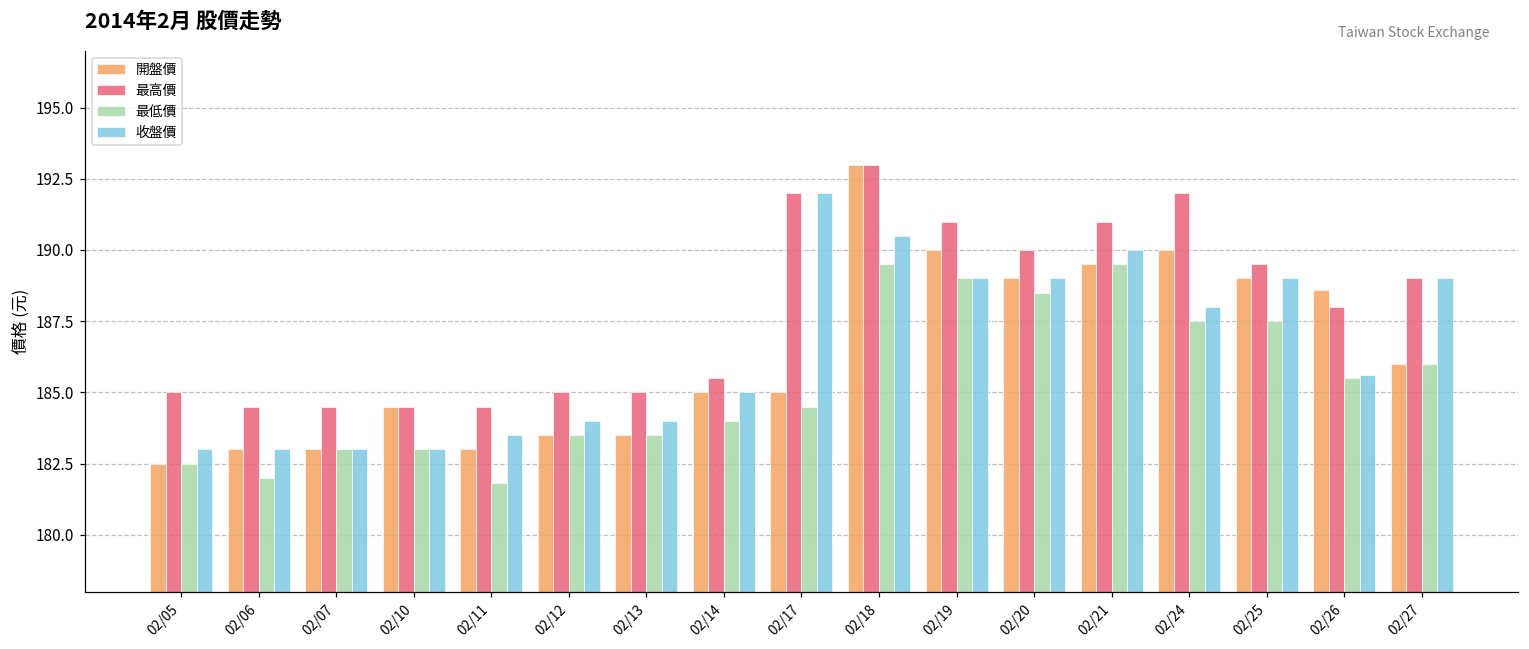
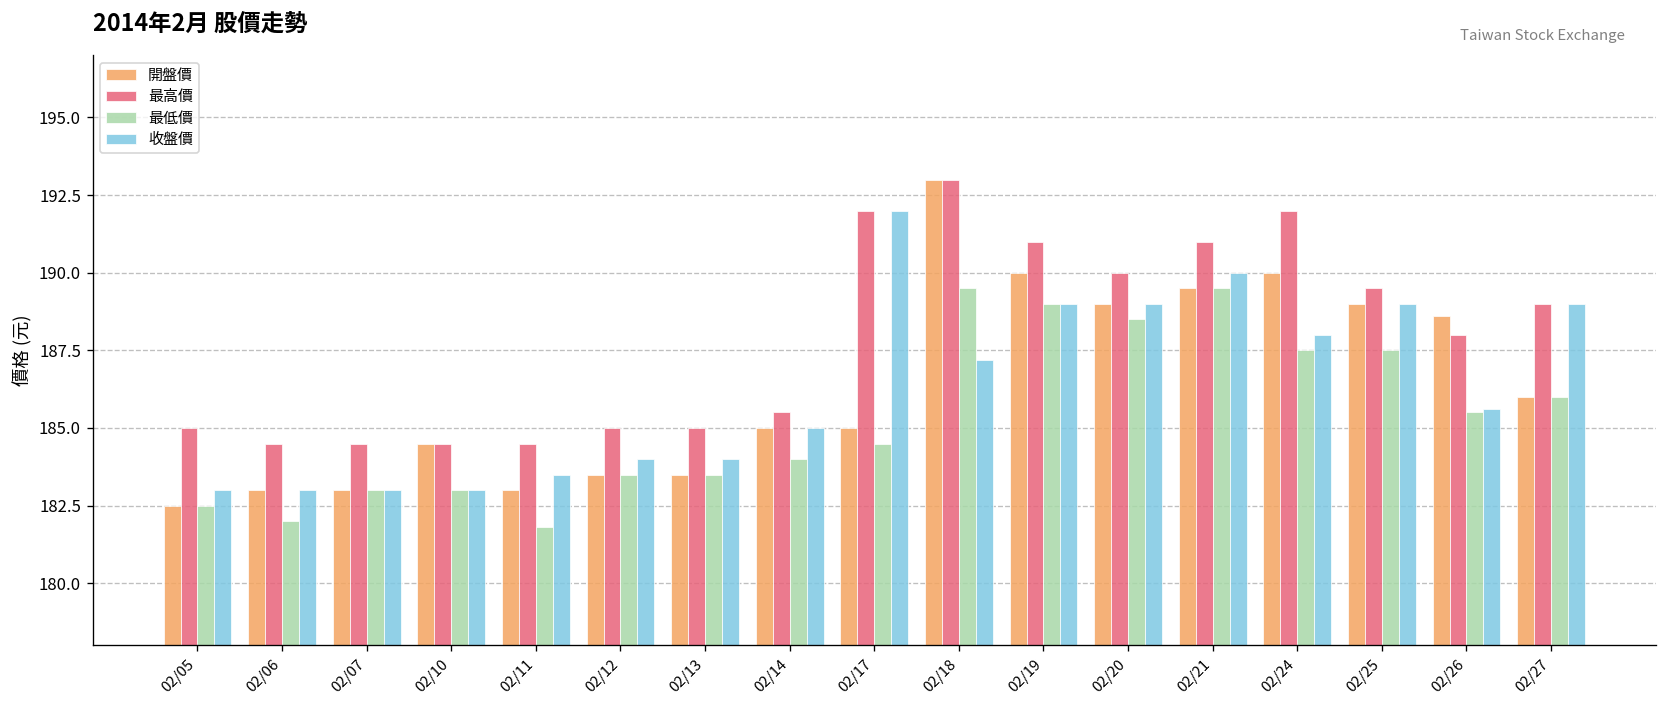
  {
    "開盤價": {
      "02/05": 182.5,
      "02/06": 183.0,
      "02/07": 183.0,
      "02/10": 184.5,
      "02/11": 183.0,
      "02/12": 183.5,
      "02/13": 183.5,
      "02/14": 185.0,
      "02/17": 185.0,
      "02/18": 193.0,
      "02/19": 190.0,
      "02/20": 189.0,
      "02/21": 189.5,
      "02/24": 190.0,
      "02/25": 189.0,
      "02/26": 188.6,
      "02/27": 186.0
    },
    "最高價": {
      "02/05": 185.0,
      "02/06": 184.5,
      "02/07": 184.5,
      "02/10": 184.5,
      "02/11": 184.5,
      "02/12": 185.0,
      "02/13": 185.0,
      "02/14": 185.5,
      "02/17": 192.0,
      "02/18": 193.0,
      "02/19": 191.0,
      "02/20": 190.0,
      "02/21": 191.0,
      "02/24": 192.0,
      "02/25": 189.5,
      "02/26": 188.0,
      "02/27": 189.0
    },
    "最低價": {
      "02/05": 182.5,
      "02/06": 182.0,
      "02/07": 183.0,
      "02/10": 183.0,
      "02/11": 181.8,
      "02/12": 183.5,
      "02/13": 183.5,
      "02/14": 184.0,
      "02/17": 184.5,
      "02/18": 189.5,
      "02/19": 189.0,
      "02/20": 188.5,
      "02/21": 189.5,
      "02/24": 187.5,
      "02/25": 187.5,
      "02/26": 185.5,
      "02/27": 186.0
    },
    "收盤價": {
      "02/05": 183.0,
      "02/06": 183.0,
      "02/07": 183.0,
      "02/10": 183.0,
      "02/11": 183.5,
      "02/12": 184.0,
      "02/13": 184.0,
      "02/14": 185.0,
      "02/17": 192.0,
-     "02/18": 190.5,
+     "02/18": 187.2,
      "02/19": 189.0,
      "02/20": 189.0,
      "02/21": 190.0,
      "02/24": 188.0,
      "02/25": 189.0,
      "02/26": 185.6,
      "02/27": 189.0
    }
  }
